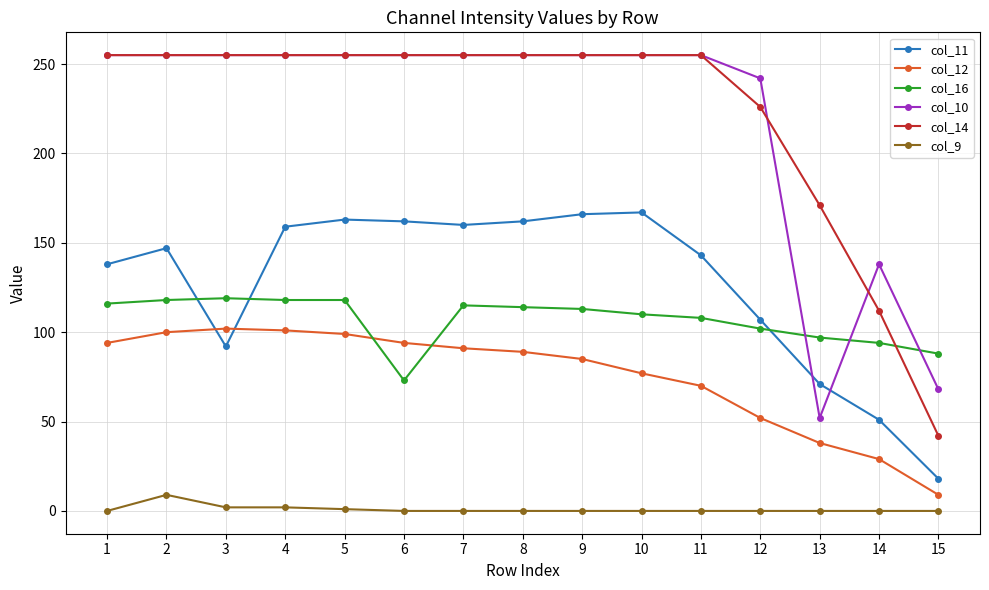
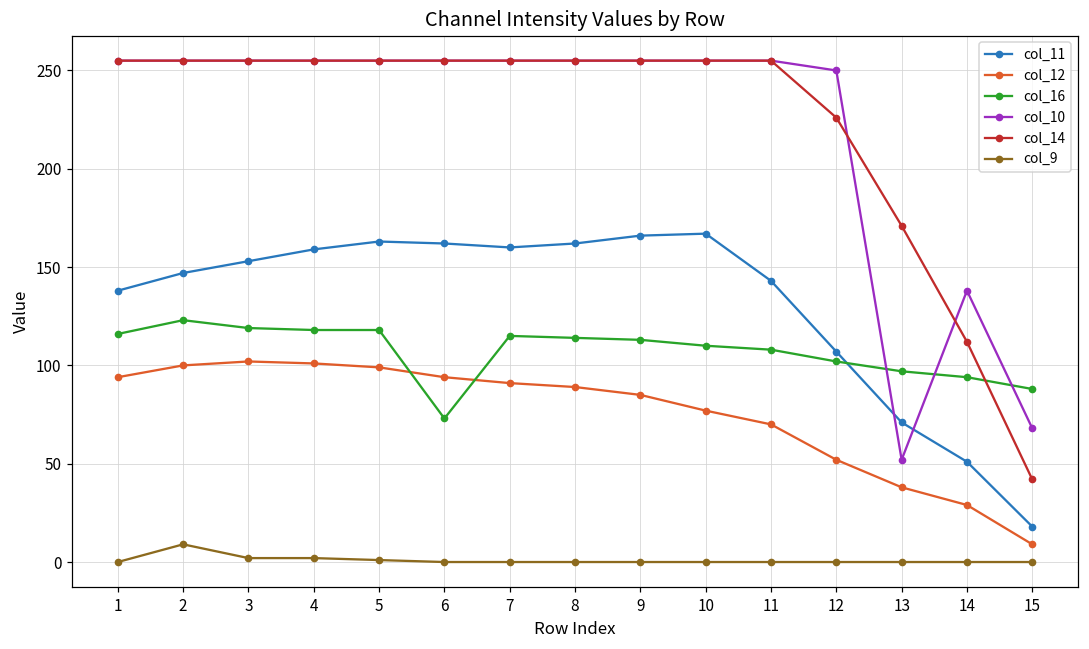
  {
    "col_11": {
      "1": 138,
      "2": 147,
-     "3": 92,
+     "3": 153,
      "4": 159,
      "5": 163,
      "6": 162,
      "7": 160,
      "8": 162,
      "9": 166,
      "10": 167,
      "11": 143,
      "12": 107,
      "13": 71,
      "14": 51,
      "15": 18
    },
    "col_16": {
      "1": 116,
-     "2": 118,
+     "2": 123,
      "3": 119,
      "4": 118,
      "5": 118,
      "6": 73,
      "7": 115,
      "8": 114,
      "9": 113,
      "10": 110,
      "11": 108,
      "12": 102,
      "13": 97,
      "14": 94,
      "15": 88
    },
    "col_10": {
-     "12": 242,
+     "12": 250,
      "13": 52,
      "14": 138,
      "15": 68
    },
    "col_9": {
      "1": 0,
      "2": 9,
      "3": 2,
      "4": 2,
      "5": 1,
      "6": 0,
      "7": 0,
      "8": 0,
      "9": 0,
      "10": 0,
      "11": 0,
      "12": 0,
      "13": 0,
      "14": 0,
      "15": 0
    }
  }
